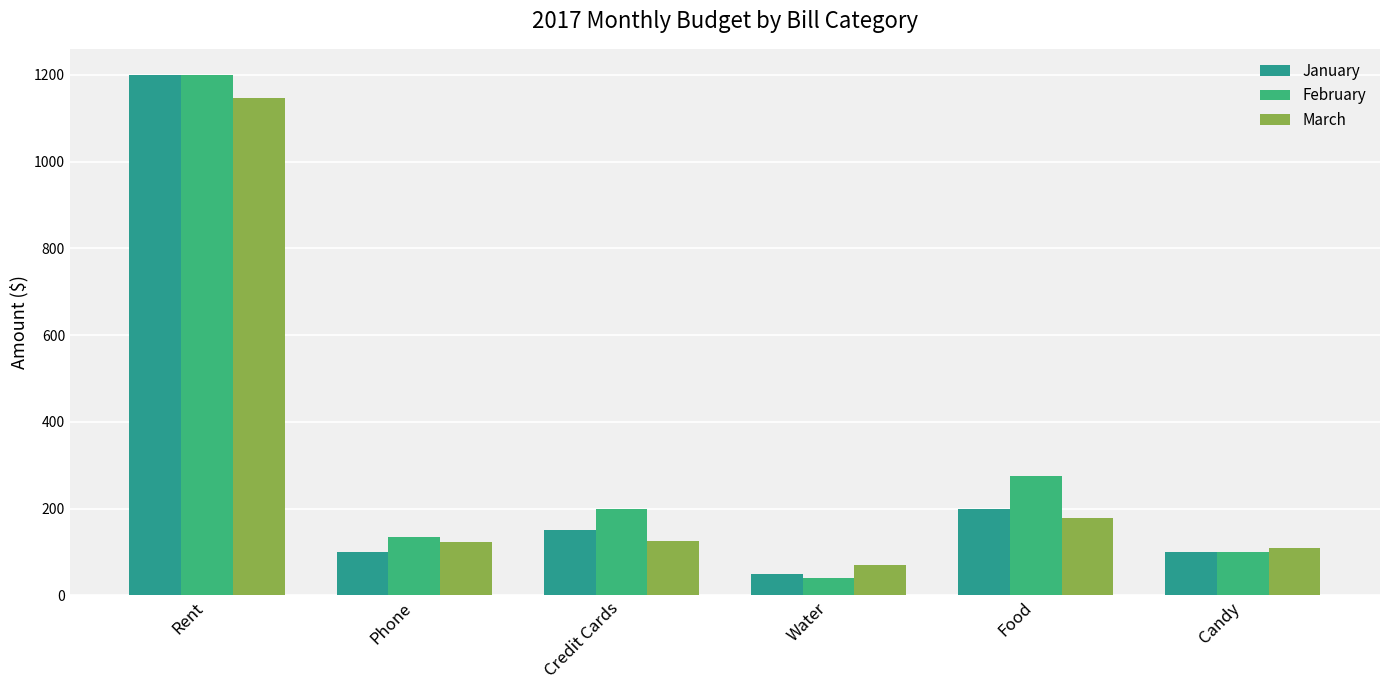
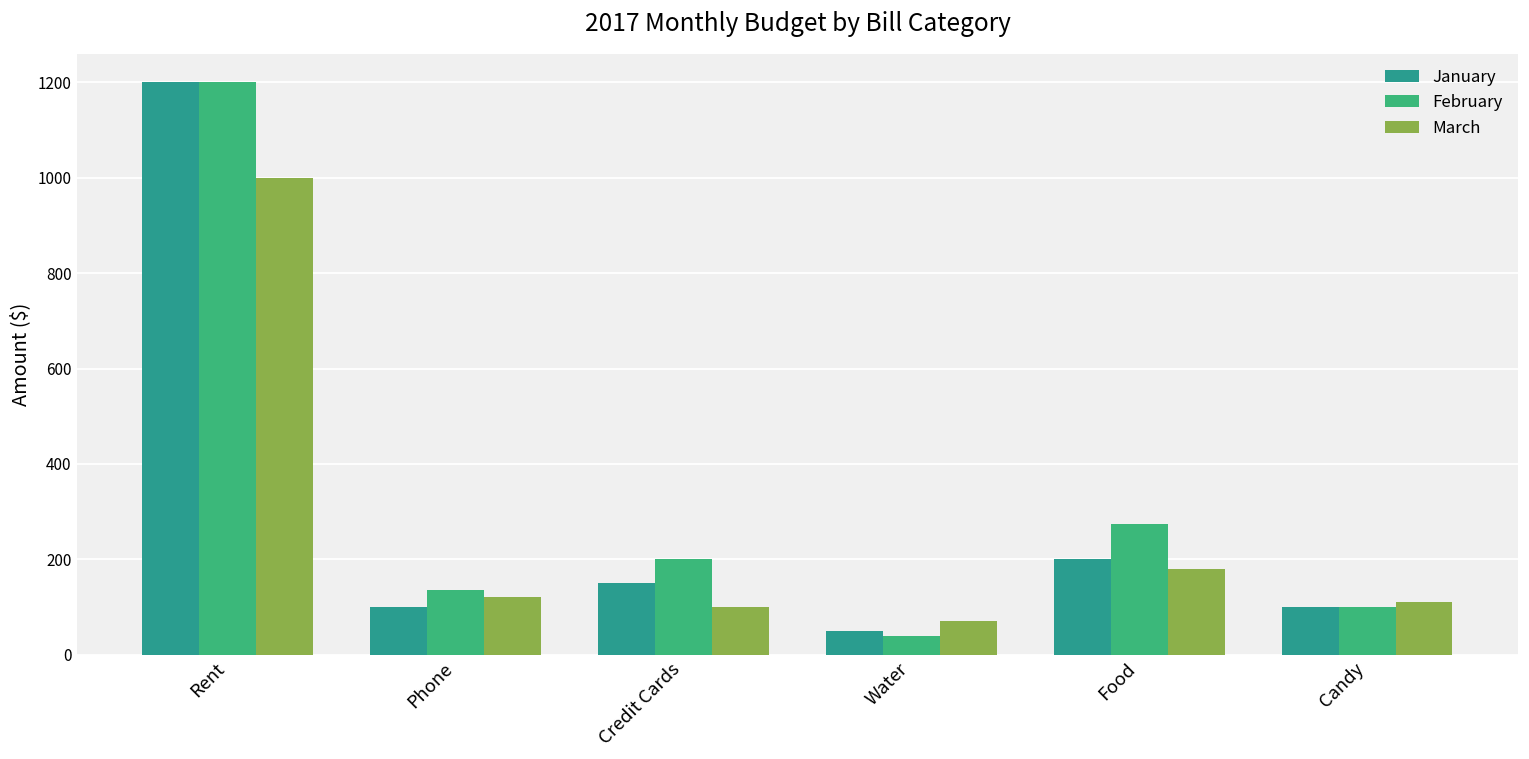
  {
    "March": {
-     "Rent": 1150,
+     "Rent": 1000,
      "Phone": 120,
-     "Credit Cards": 130,
+     "Credit Cards": 100,
      "Water": 70,
      "Food": 180,
      "Candy": 110
    }
  }
